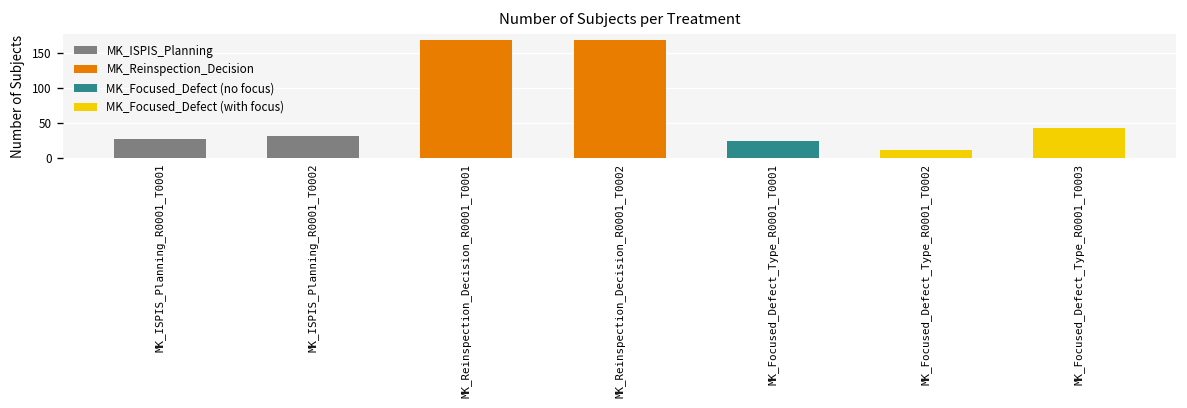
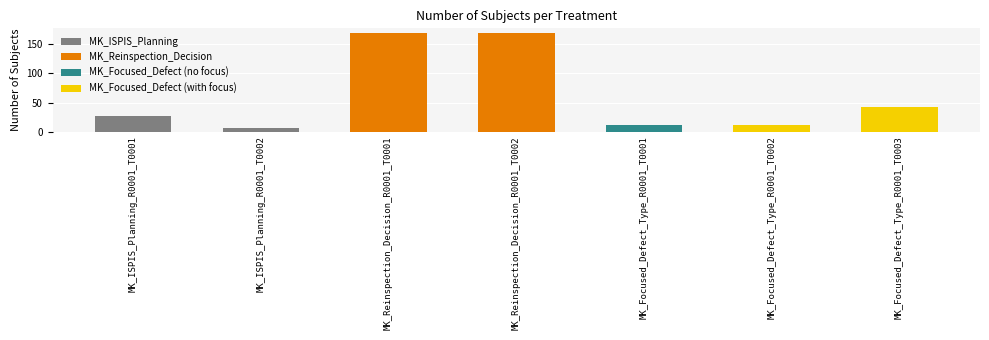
  {
    "MK_ISPIS_Planning_R0001_T0001": 30,
-   "MK_ISPIS_Planning_R0001_T0002": 30,
+   "MK_ISPIS_Planning_R0001_T0002": 10,
    "MK_Reinspection_Decision_R0001_T0001": 170,
    "MK_Reinspection_Decision_R0001_T0002": 170,
-   "MK_Focused_Defect_Type_R0001_T0001": 30,
+   "MK_Focused_Defect_Type_R0001_T0001": 10,
    "MK_Focused_Defect_Type_R0001_T0002": 10,
    "MK_Focused_Defect_Type_R0001_T0003": 40
  }
